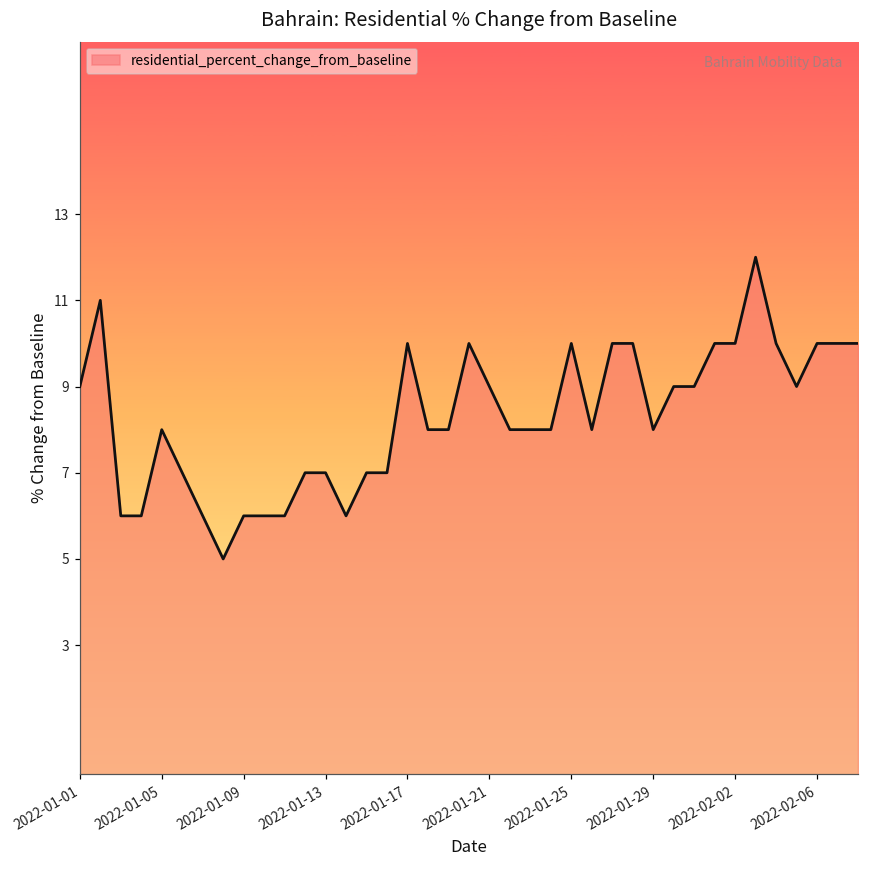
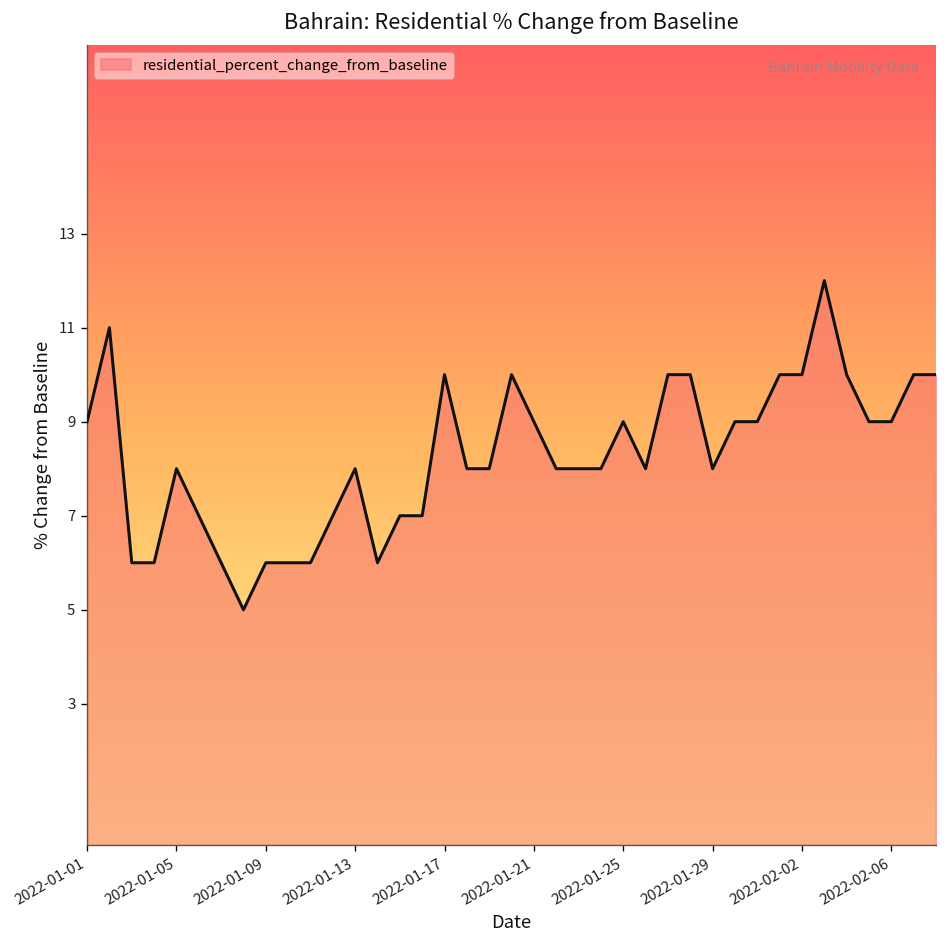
  {
    "2022-01-01": 9,
    "2022-01-05": 8,
    "2022-01-09": 6,
-   "2022-01-13": 7,
+   "2022-01-13": 8,
    "2022-01-17": 10,
    "2022-01-21": 9,
-   "2022-01-25": 10,
+   "2022-01-25": 9,
    "2022-01-29": 8,
    "2022-02-02": 10,
-   "2022-02-06": 10
+   "2022-02-06": 9
  }
